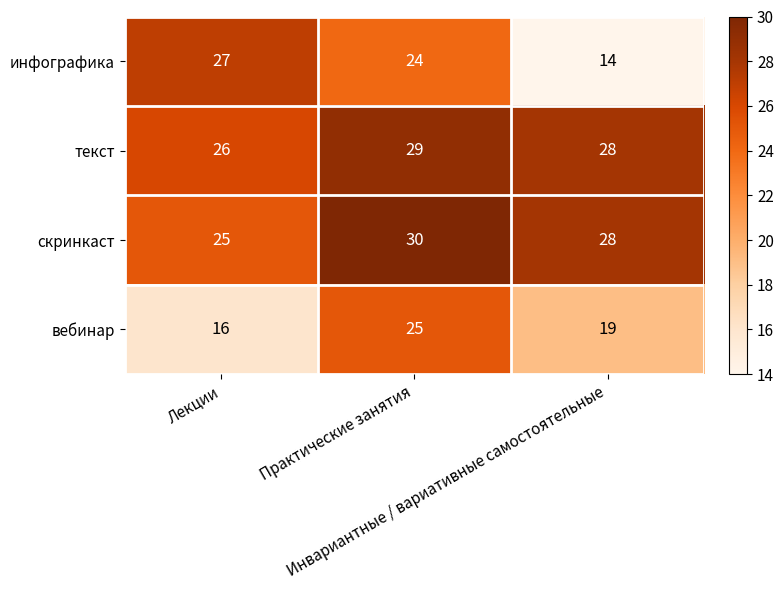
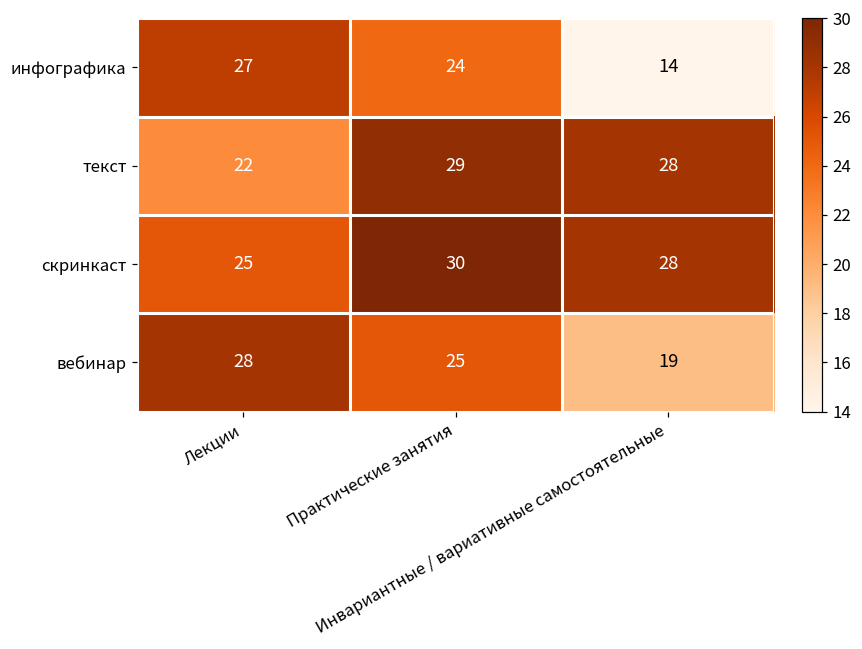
  {
    "инфографика": {
      "Лекции": 27,
      "Практические занятия": 24,
      "Инвариантные / вариативные самостоятельные": 14
    },
    "текст": {
-     "Лекции": 26,
+     "Лекции": 22,
      "Практические занятия": 29,
      "Инвариантные / вариативные самостоятельные": 28
    },
    "скринкаст": {
      "Лекции": 25,
      "Практические занятия": 30,
      "Инвариантные / вариативные самостоятельные": 28
    },
    "вебинар": {
-     "Лекции": 16,
+     "Лекции": 28,
      "Практические занятия": 25,
      "Инвариантные / вариативные самостоятельные": 19
    }
  }
